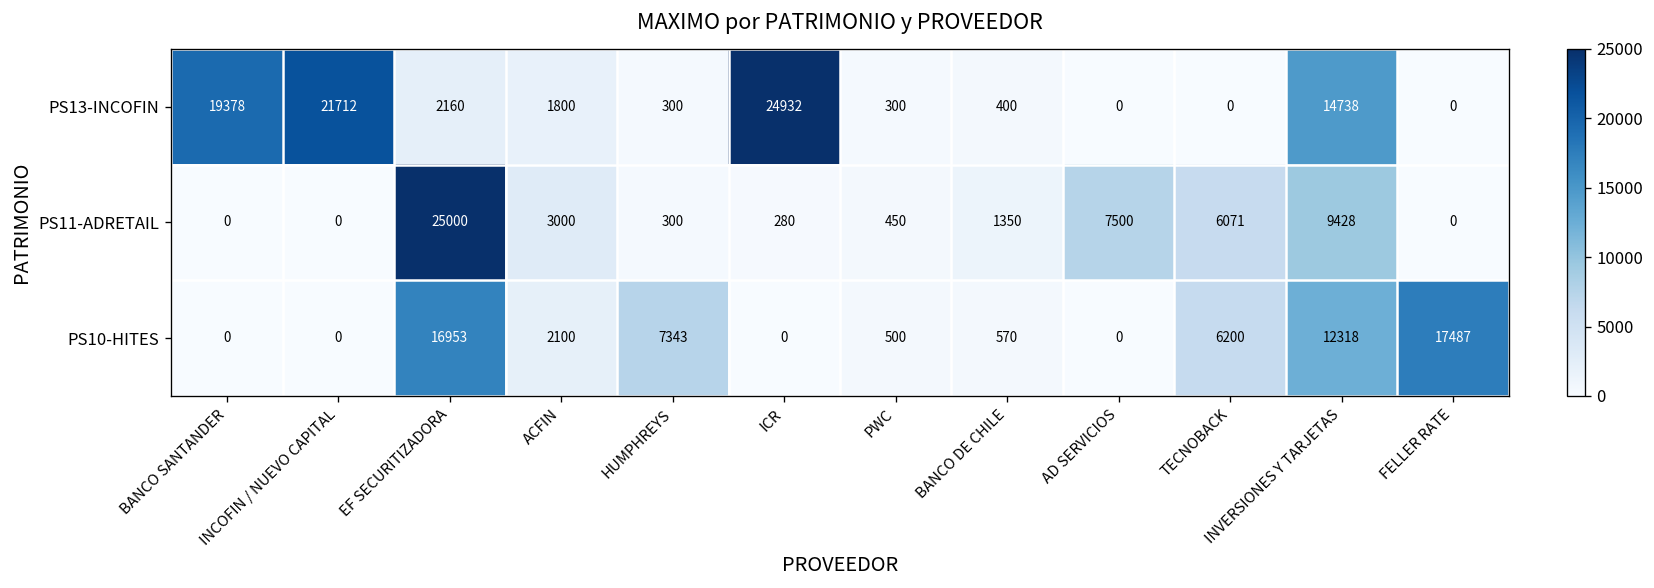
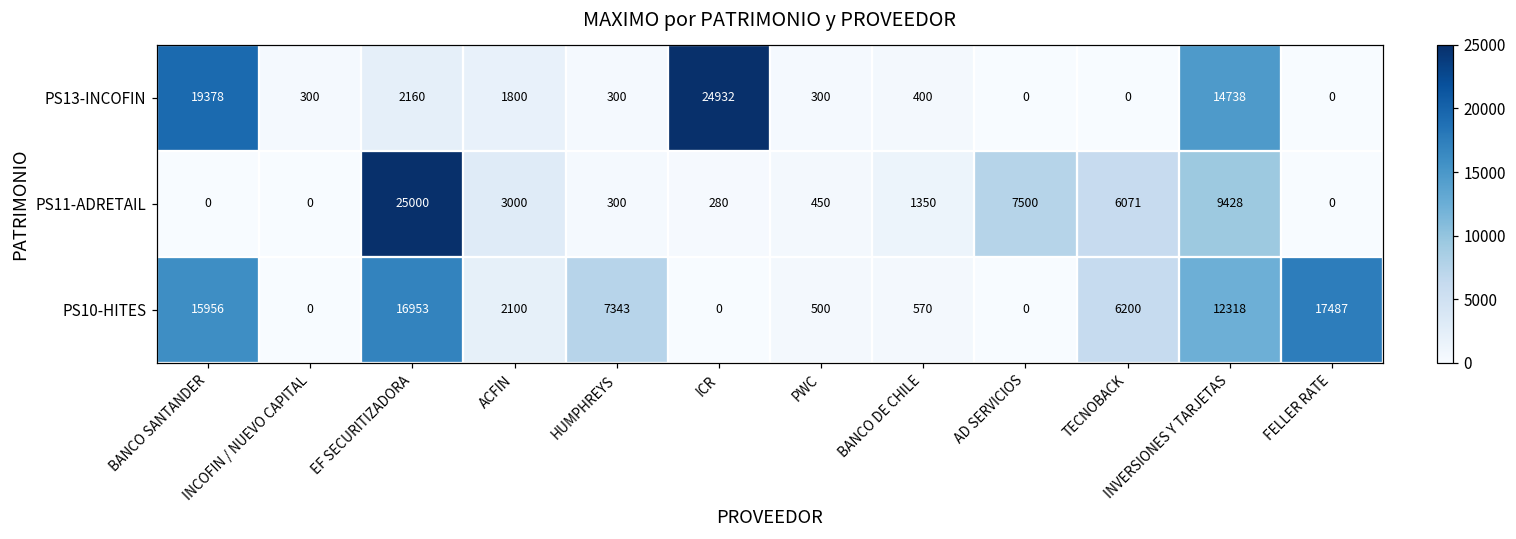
  {
    "PS13-INCOFIN": {
      "BANCO SANTANDER": 19378,
-     "INCOFIN / NUEVO CAPITAL": 21712,
+     "INCOFIN / NUEVO CAPITAL": 300,
      "EF SECURITIZADORA": 2160,
      "ACFIN": 1800,
      "HUMPHREYS": 300,
      "ICR": 24932,
      "PWC": 300,
      "BANCO DE CHILE": 400,
      "AD SERVICIOS": 0,
      "TECNOBACK": 0,
      "INVERSIONES Y TARJETAS": 14738,
      "FELLER RATE": 0
    },
    "PS11-ADRETAIL": {
      "BANCO SANTANDER": 0,
      "INCOFIN / NUEVO CAPITAL": 0,
      "EF SECURITIZADORA": 25000,
      "ACFIN": 3000,
      "HUMPHREYS": 300,
      "ICR": 280,
      "PWC": 450,
      "BANCO DE CHILE": 1350,
      "AD SERVICIOS": 7500,
      "TECNOBACK": 6071,
      "INVERSIONES Y TARJETAS": 9428,
      "FELLER RATE": 0
    },
    "PS10-HITES": {
-     "BANCO SANTANDER": 0,
+     "BANCO SANTANDER": 15956,
      "INCOFIN / NUEVO CAPITAL": 0,
      "EF SECURITIZADORA": 16953,
      "ACFIN": 2100,
      "HUMPHREYS": 7343,
      "ICR": 0,
      "PWC": 500,
      "BANCO DE CHILE": 570,
      "AD SERVICIOS": 0,
      "TECNOBACK": 6200,
      "INVERSIONES Y TARJETAS": 12318,
      "FELLER RATE": 17487
    }
  }
